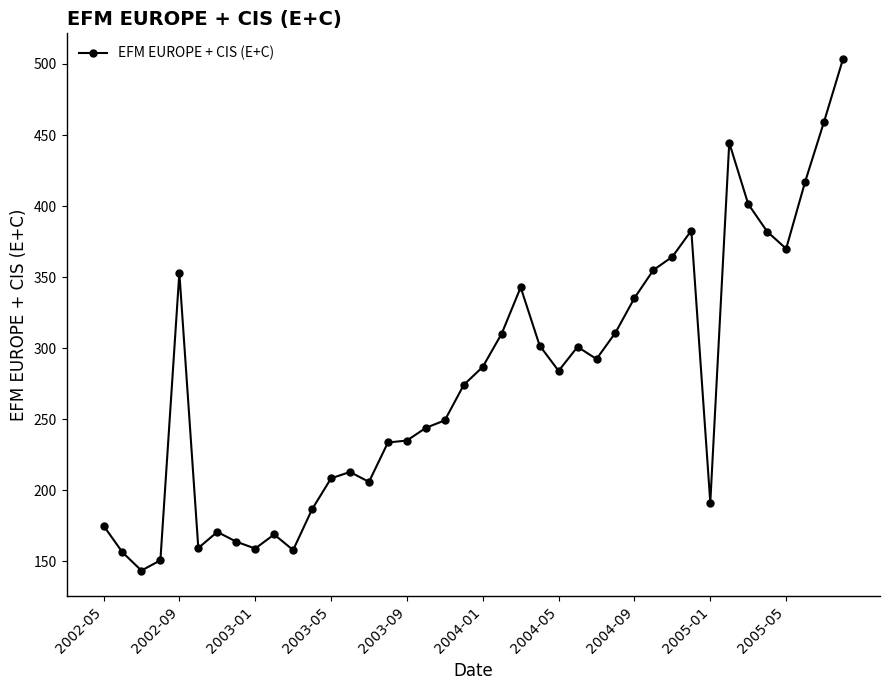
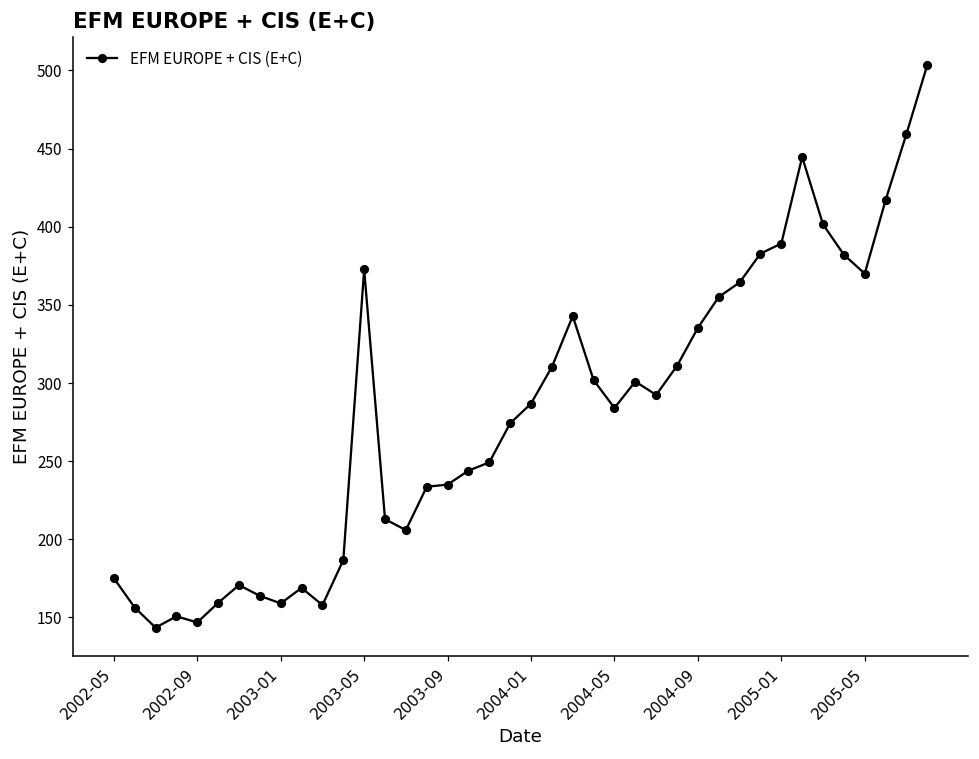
  {
    "2002-05": 175,
-   "2002-09": 353,
+   "2002-09": 147,
    "2003-01": 159,
-   "2003-05": 208,
+   "2003-05": 373,
    "2003-09": 235,
    "2004-01": 287,
    "2004-05": 284,
    "2004-09": 335,
-   "2005-01": 191,
+   "2005-01": 389,
    "2005-05": 370
  }
